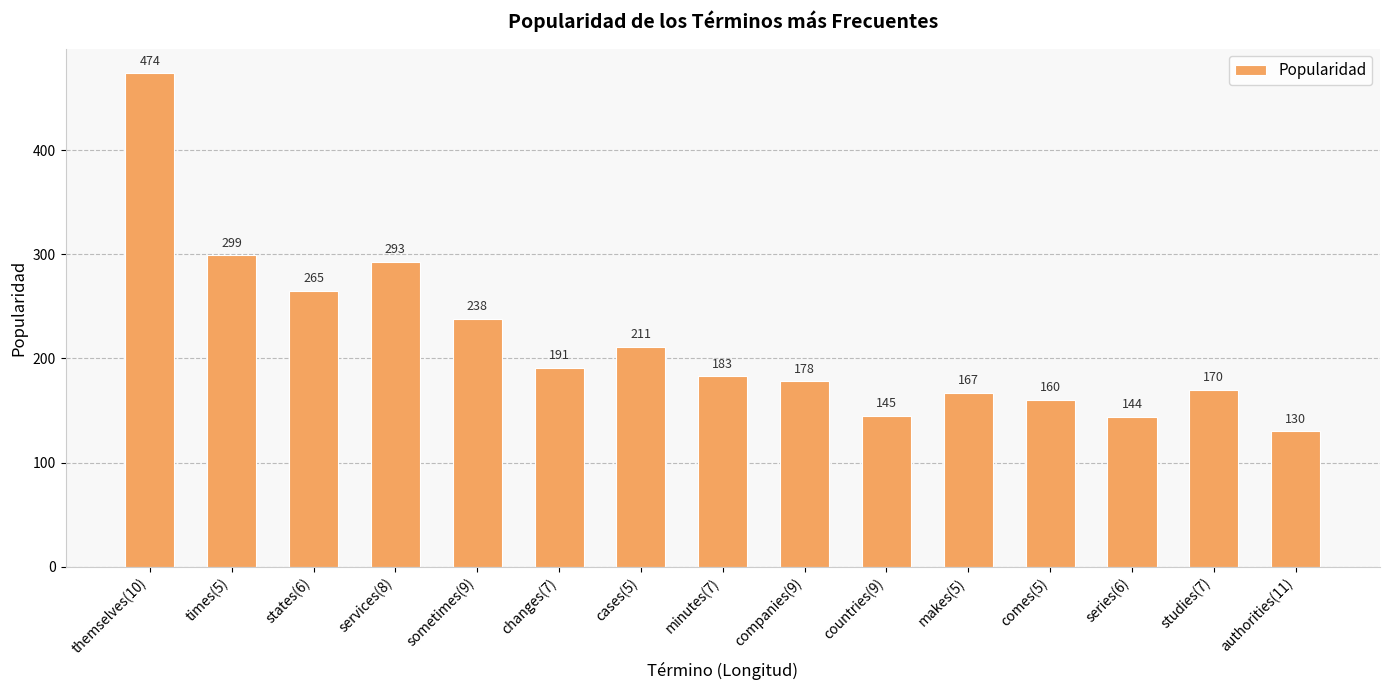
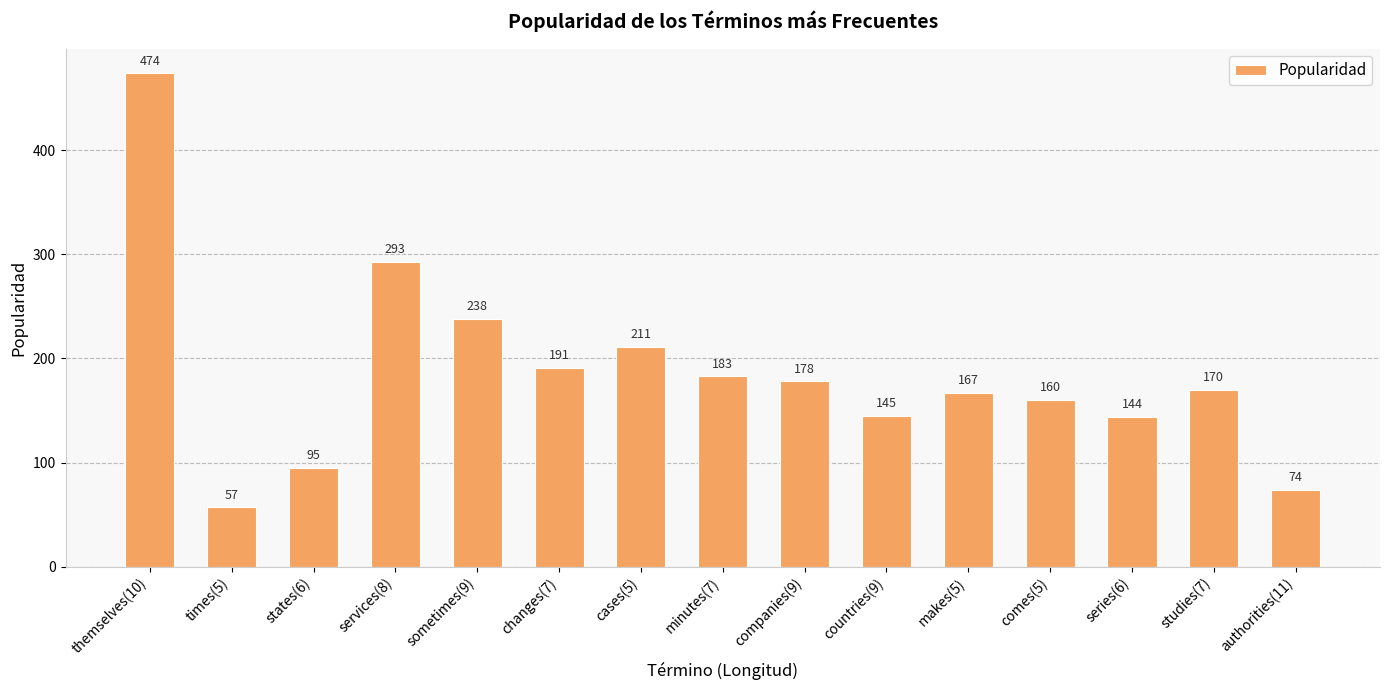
  {
    "themselves(10)": 474,
-   "times(5)": 299,
-   "states(6)": 265,
+   "times(5)": 57,
+   "states(6)": 95,
    "services(8)": 293,
    "sometimes(9)": 238,
    "changes(7)": 191,
    "cases(5)": 211,
    "minutes(7)": 183,
    "companies(9)": 178,
    "countries(9)": 145,
    "makes(5)": 167,
    "comes(5)": 160,
    "series(6)": 144,
    "studies(7)": 170,
-   "authorities(11)": 130
+   "authorities(11)": 74
  }
